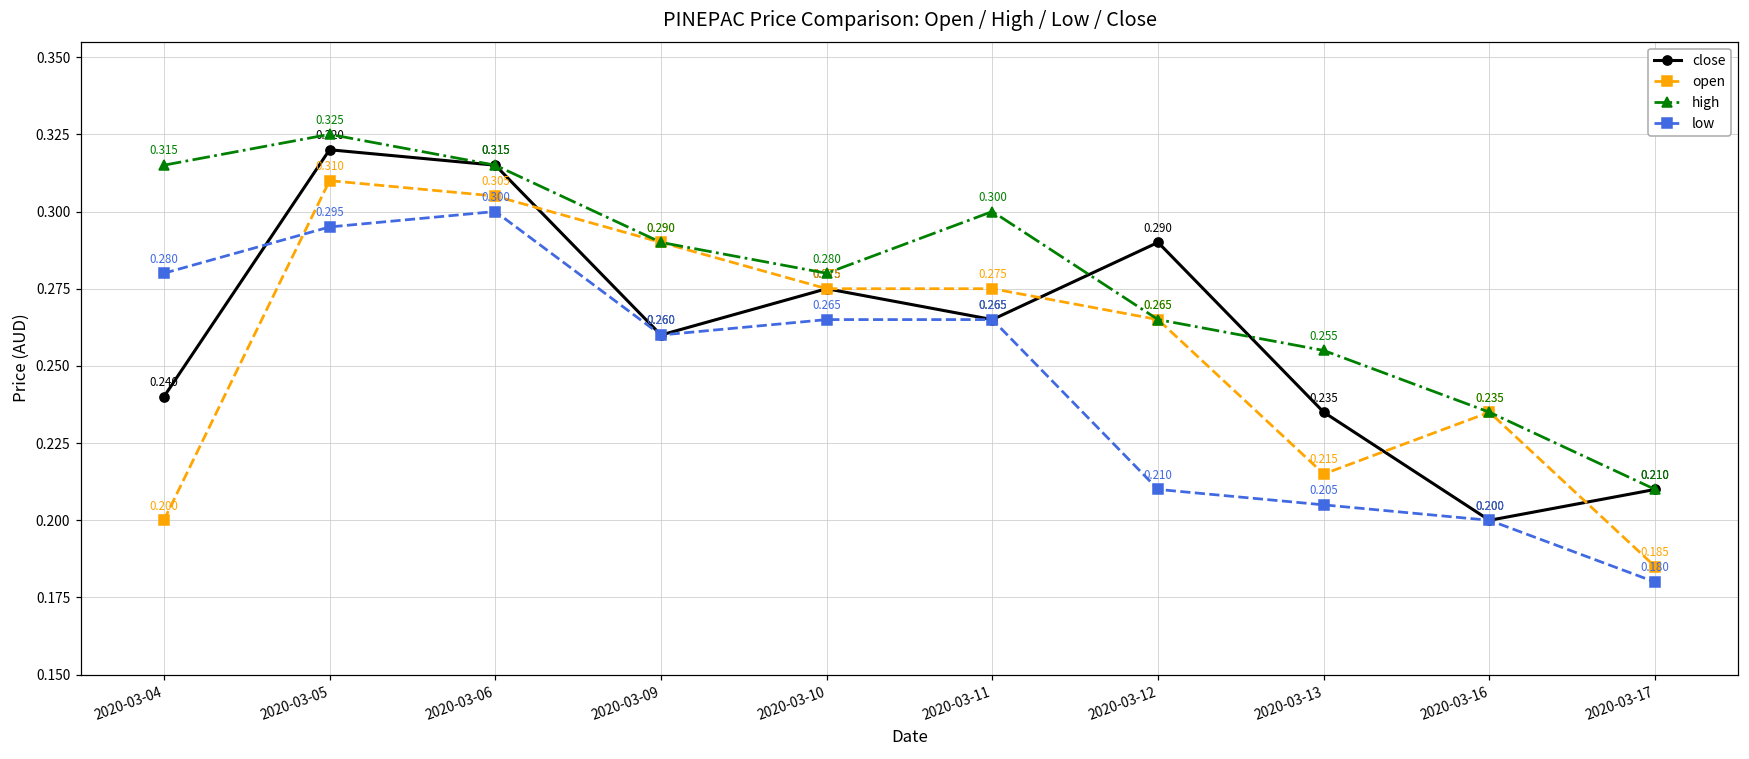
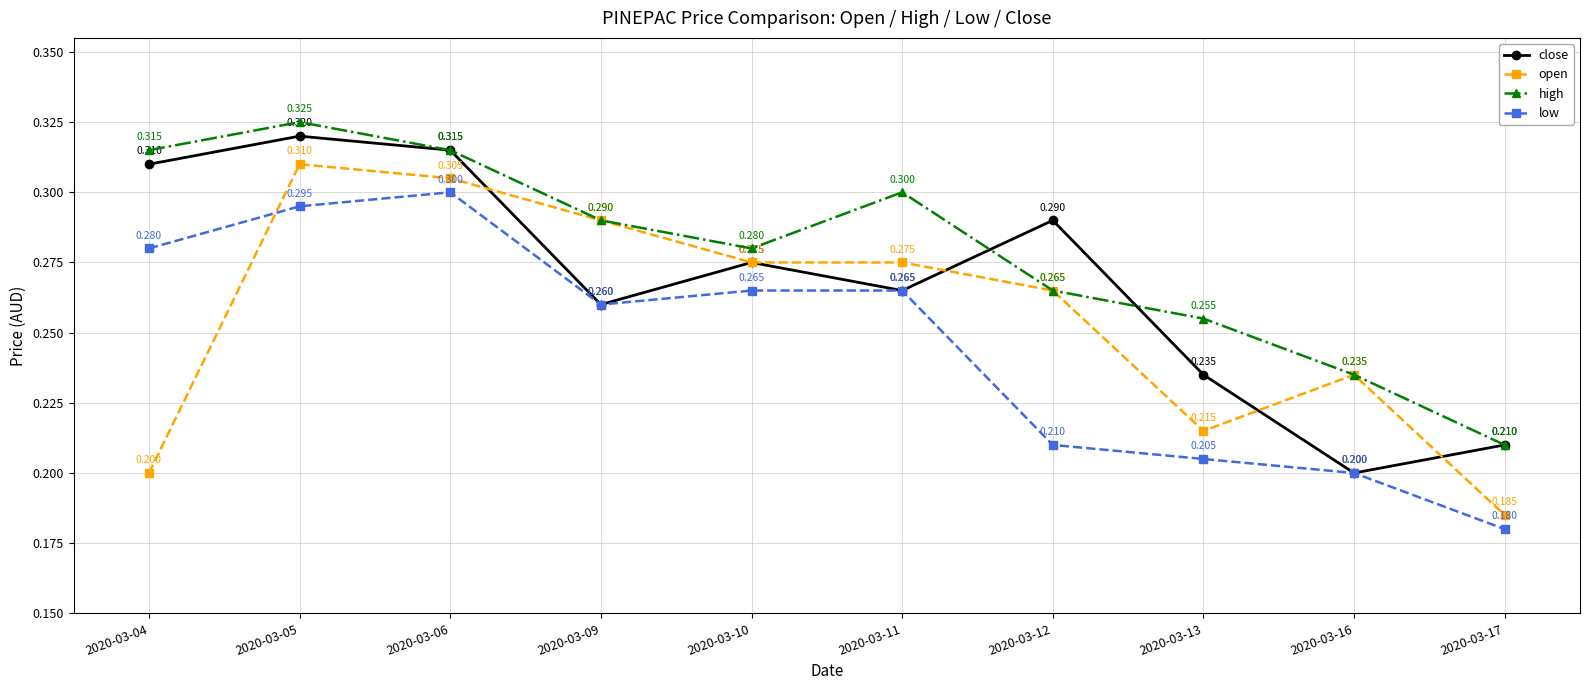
  {
    "close": {
-     "2020-03-04": 0.240,
+     "2020-03-04": 0.310,
      "2020-03-12": 0.290,
      "2020-03-13": 0.235
    },
    "open": {
      "2020-03-04": 0.200,
      "2020-03-05": 0.310,
      "2020-03-06": 0.305,
      "2020-03-11": 0.275,
      "2020-03-13": 0.215,
      "2020-03-17": 0.185
    },
    "high": {
      "2020-03-04": 0.315,
      "2020-03-05": 0.325,
      "2020-03-10": 0.280,
      "2020-03-11": 0.300,
      "2020-03-13": 0.255
    },
    "low": {
      "2020-03-04": 0.280,
      "2020-03-05": 0.295,
      "2020-03-10": 0.265,
      "2020-03-12": 0.210,
      "2020-03-13": 0.205
    }
  }
